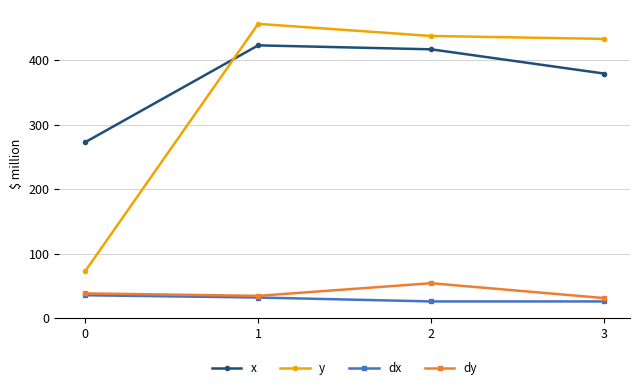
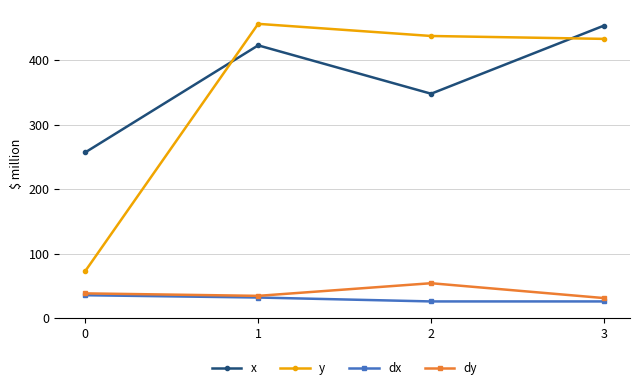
  {
    "x": {
-     "0": 270,
+     "0": 260,
      "1": 420,
-     "2": 420,
-     "3": 380
+     "2": 350,
+     "3": 450
    },
    "y": {
      "0": 70,
      "1": 460,
      "2": 440,
      "3": 430
    },
    "dx": {
      "2": 30,
      "3": 30
    },
    "dy": {
      "2": 50,
      "3": 30
    }
  }
